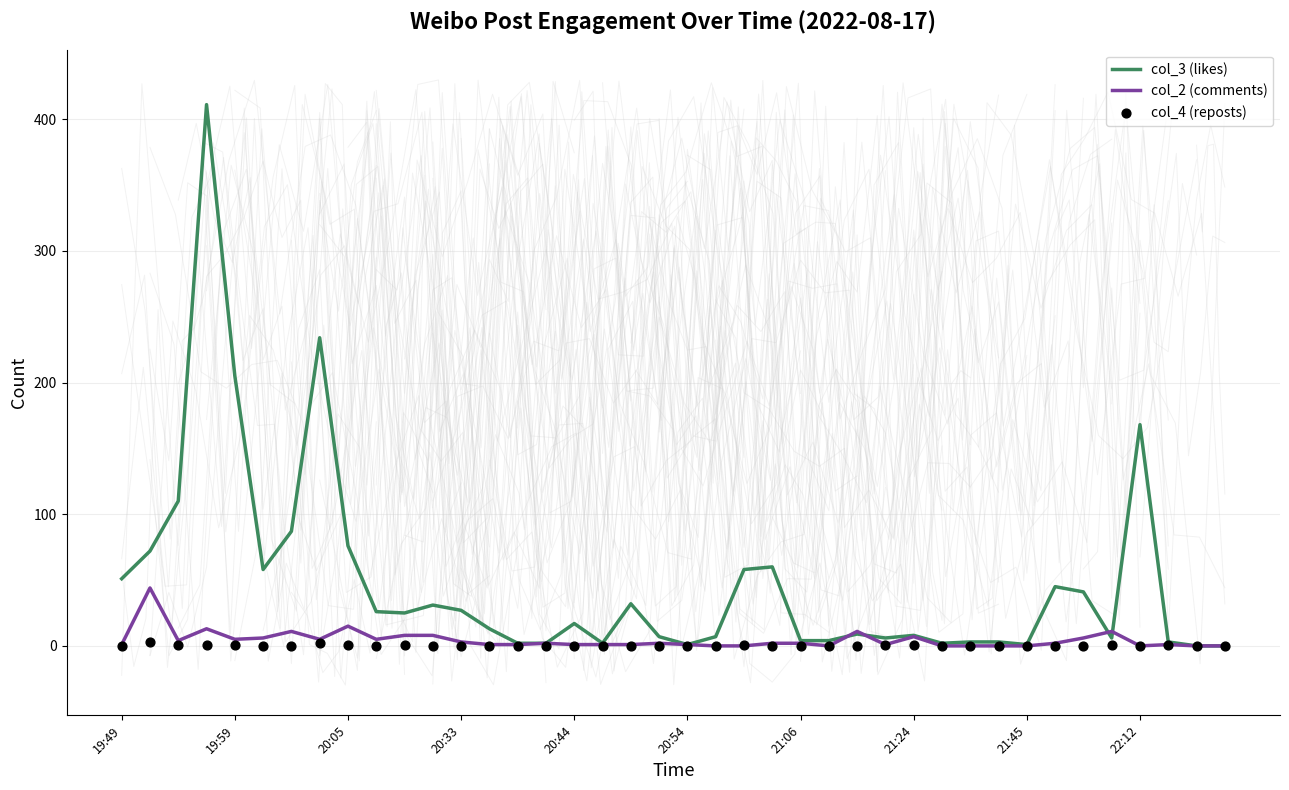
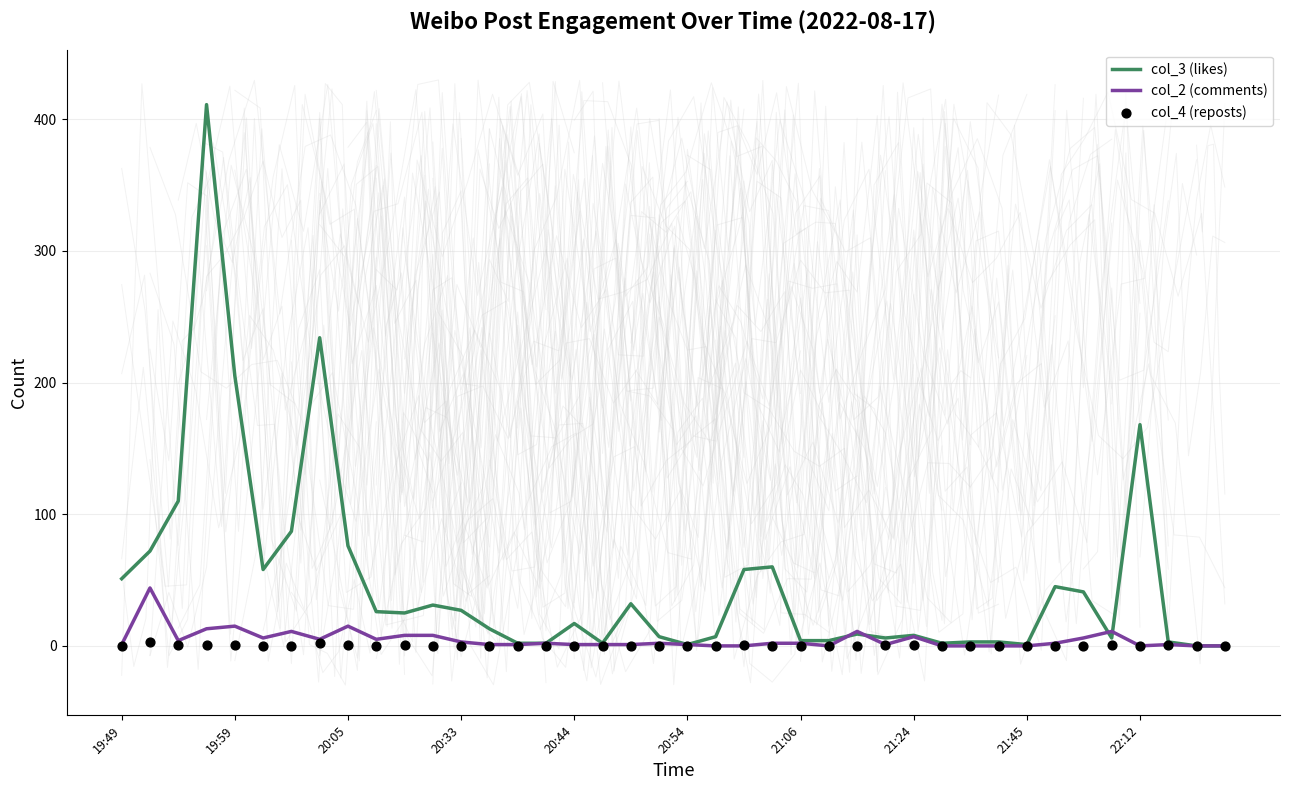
  {
    "col_3 (likes)": {
      "19:49": 51,
      "19:59": 205,
      "20:05": 76,
      "20:44": 17,
      "22:12": 168
    },
    "col_2 (comments)": {
-     "19:59": 5,
+     "19:59": 15,
      "20:05": 15,
      "20:33": 3
    }
  }
